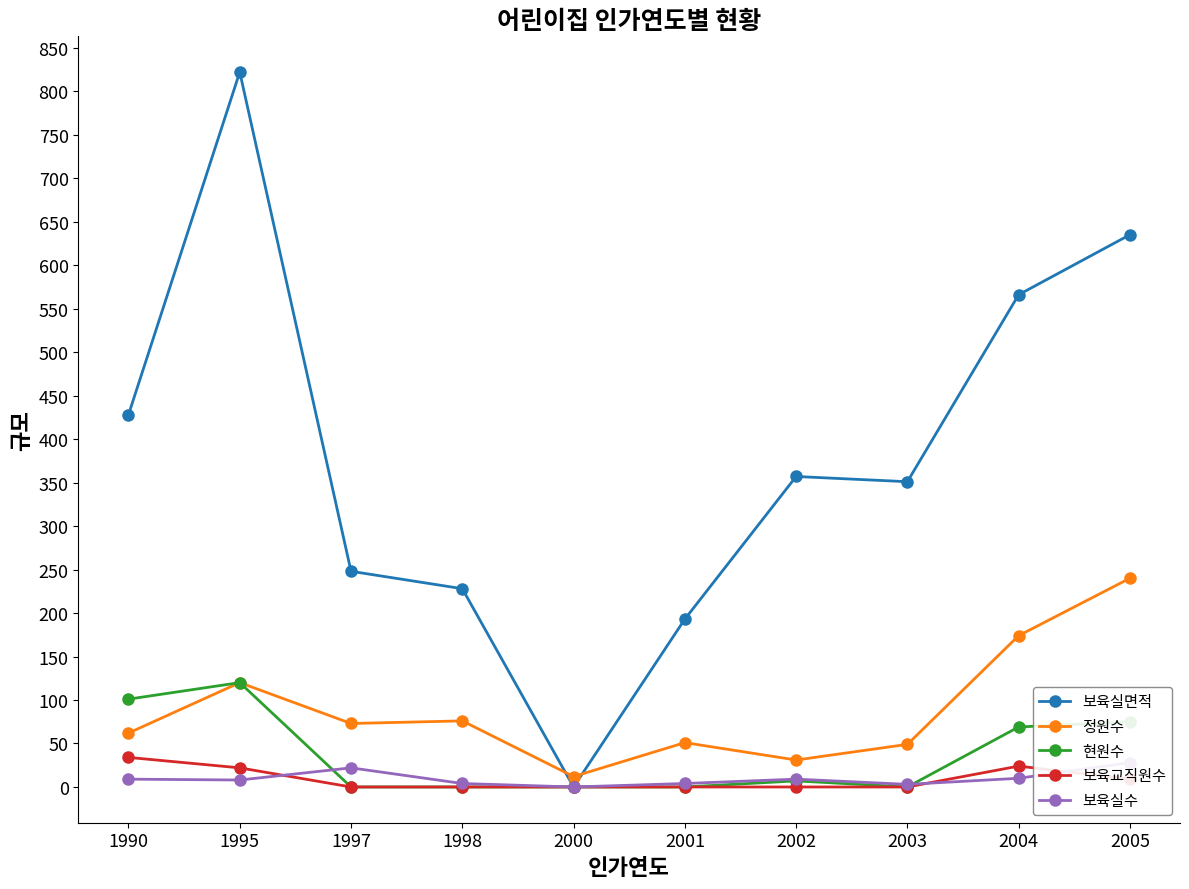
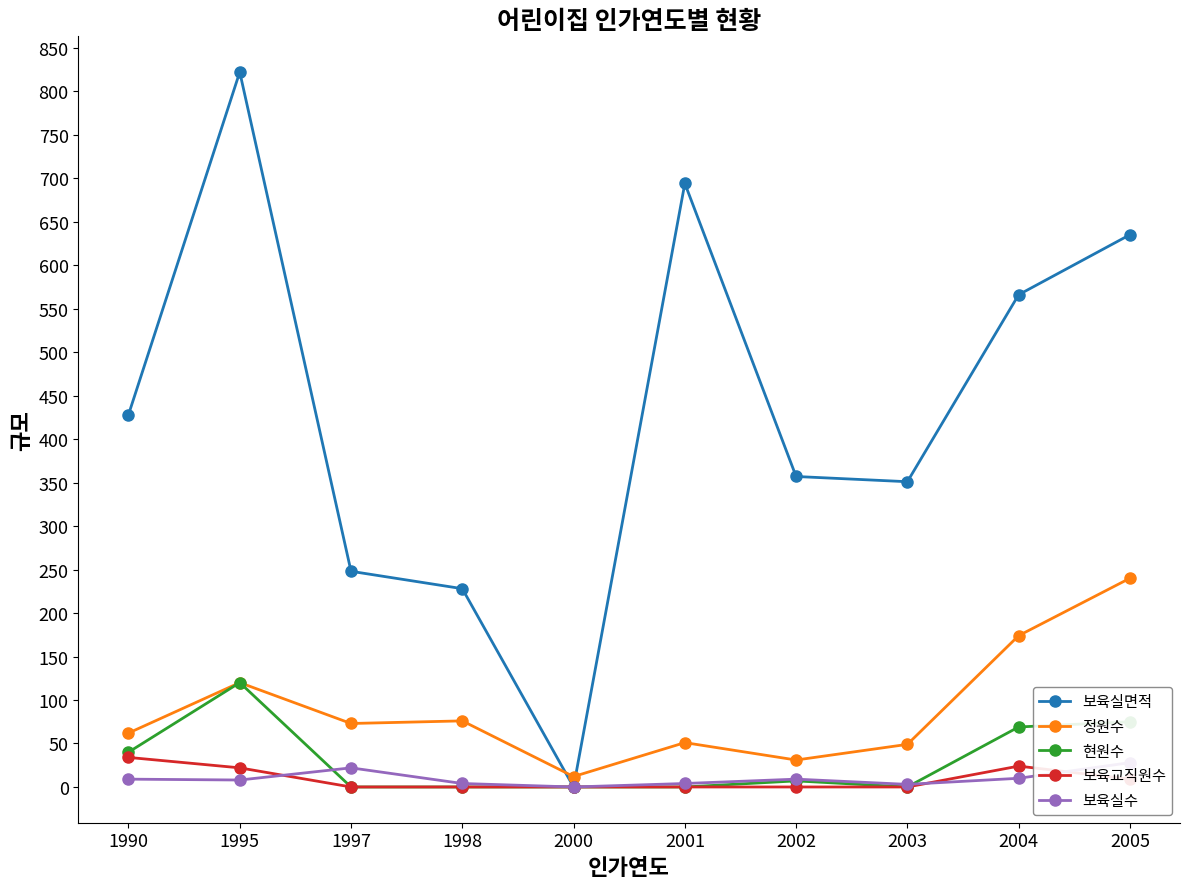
  {
    "보육실면적": {
      "1990": 430,
      "1995": 820,
      "1997": 250,
      "1998": 230,
-     "2001": 190,
+     "2001": 690,
      "2002": 360,
      "2003": 350,
      "2004": 570,
      "2005": 640
    },
    "정원수": {
      "1990": 60,
      "1997": 70,
      "1998": 80,
      "2000": 10,
      "2001": 50,
      "2002": 30,
      "2003": 50,
      "2004": 170,
      "2005": 240
    },
    "현원수": {
-     "1990": 100,
+     "1990": 40,
      "2004": 70
    },
    "보육교직원수": {
      "1990": 30,
      "1995": 20,
      "2002": 0,
      "2004": 20
    },
    "보육실수": {
      "1990": 10,
      "1995": 10,
      "1997": 20,
      "1998": 0,
      "2001": 0,
      "2003": 0,
      "2004": 10
    }
  }
